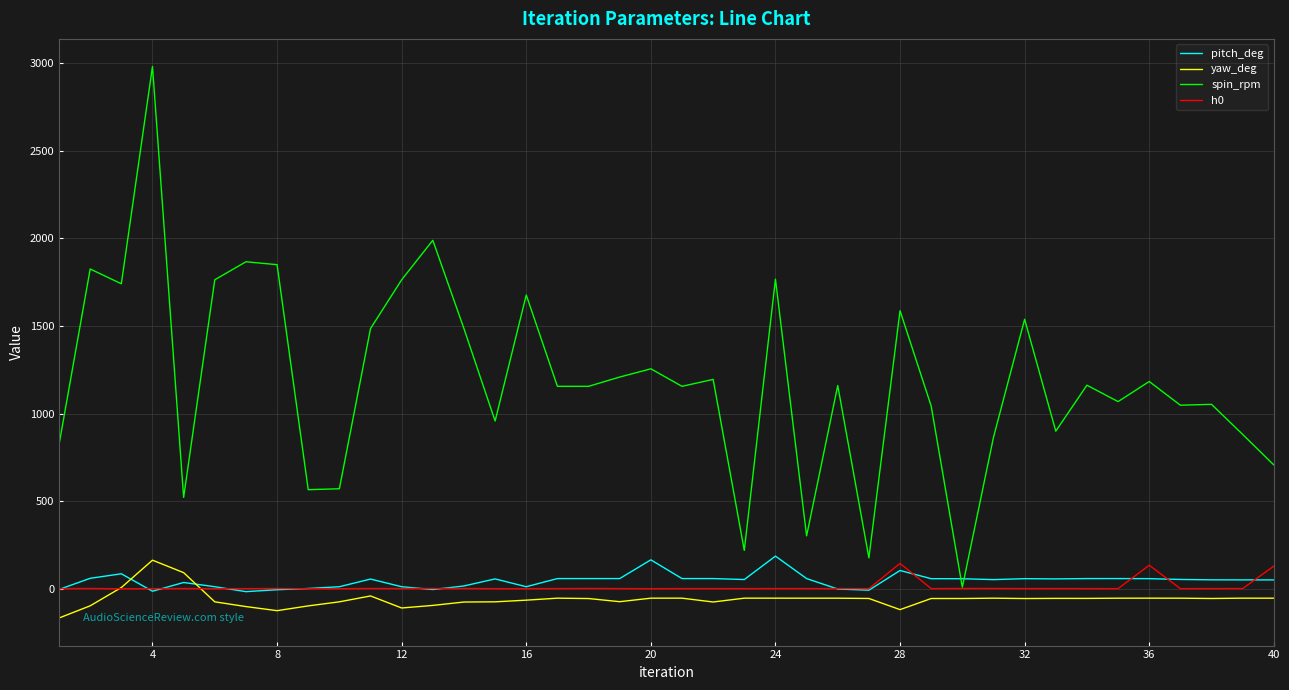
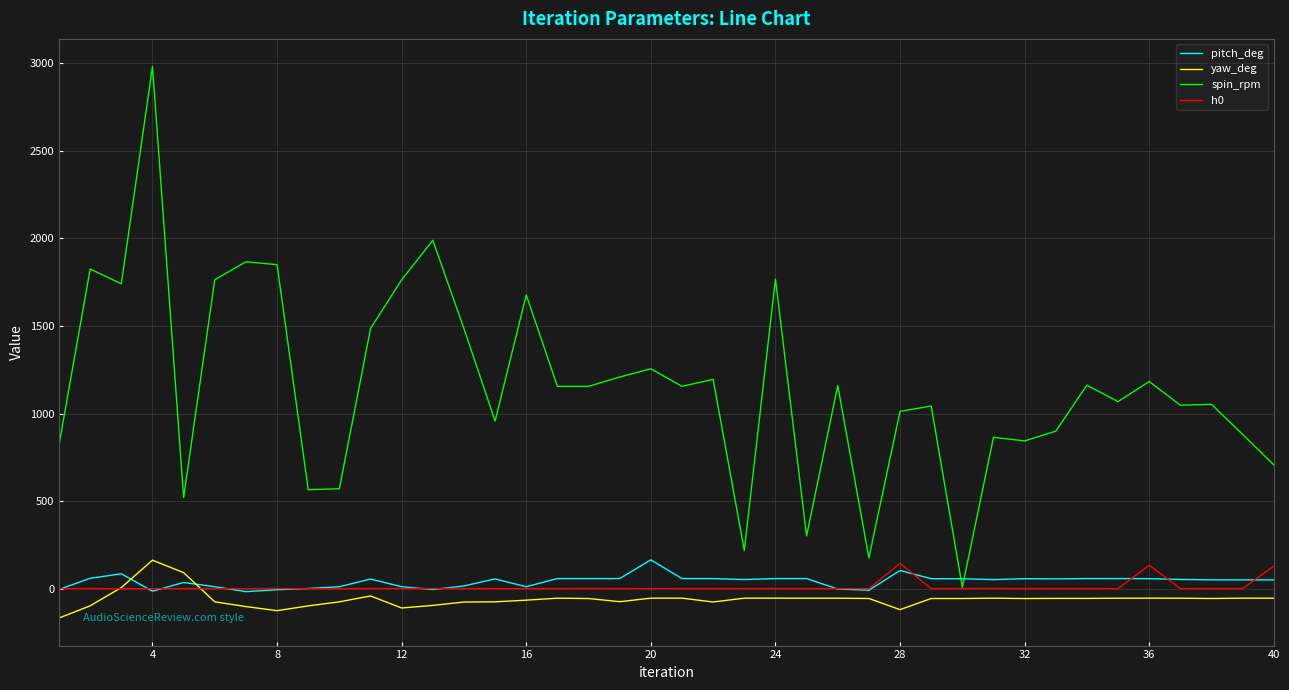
  {
    "pitch_deg": {
      "4": -10,
      "20": 170,
-     "24": 190,
+     "24": 60,
      "28": 100,
      "32": 60,
      "36": 60,
      "40": 50
    },
    "yaw_deg": {
      "4": 160,
      "8": -120,
      "12": -110,
      "16": -60,
      "20": -50,
      "24": -50,
      "28": -120,
      "32": -60,
      "36": -50,
      "40": -50
    },
    "spin_rpm": {
      "4": 2980,
      "8": 1850,
      "12": 1760,
      "16": 1680,
      "20": 1260,
      "24": 1770,
-     "28": 1590,
-     "32": 1540,
+     "28": 1010,
+     "32": 840,
      "36": 1180,
      "40": 710
    },
    "h0": {
      "4": 0,
      "20": 0,
      "24": 0,
      "28": 140,
      "32": 0,
      "36": 130,
      "40": 130
    }
  }
